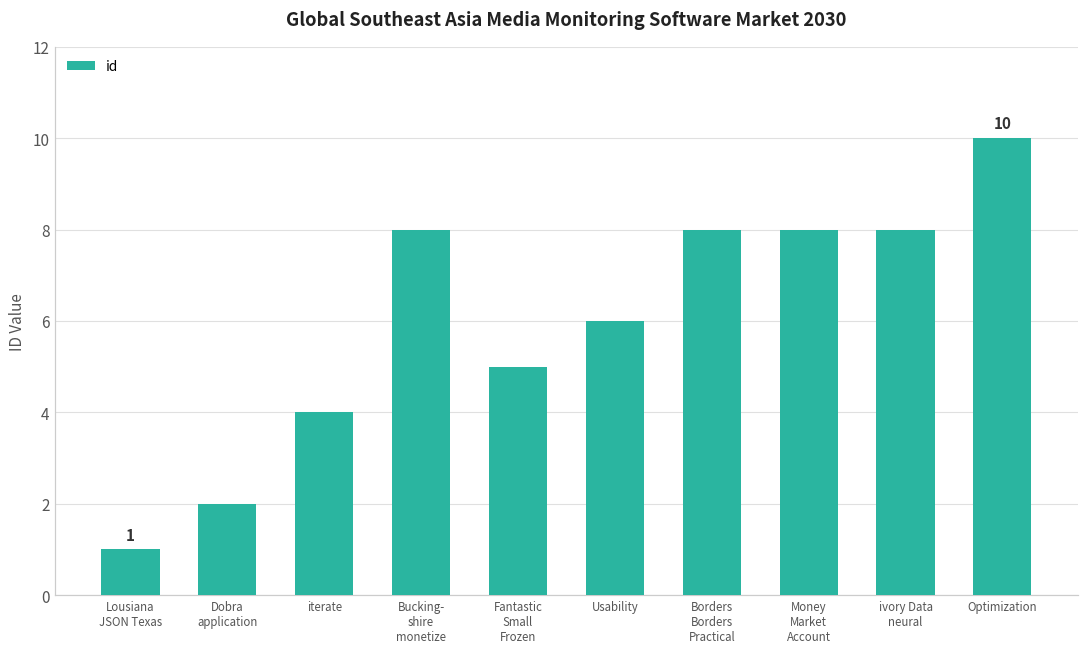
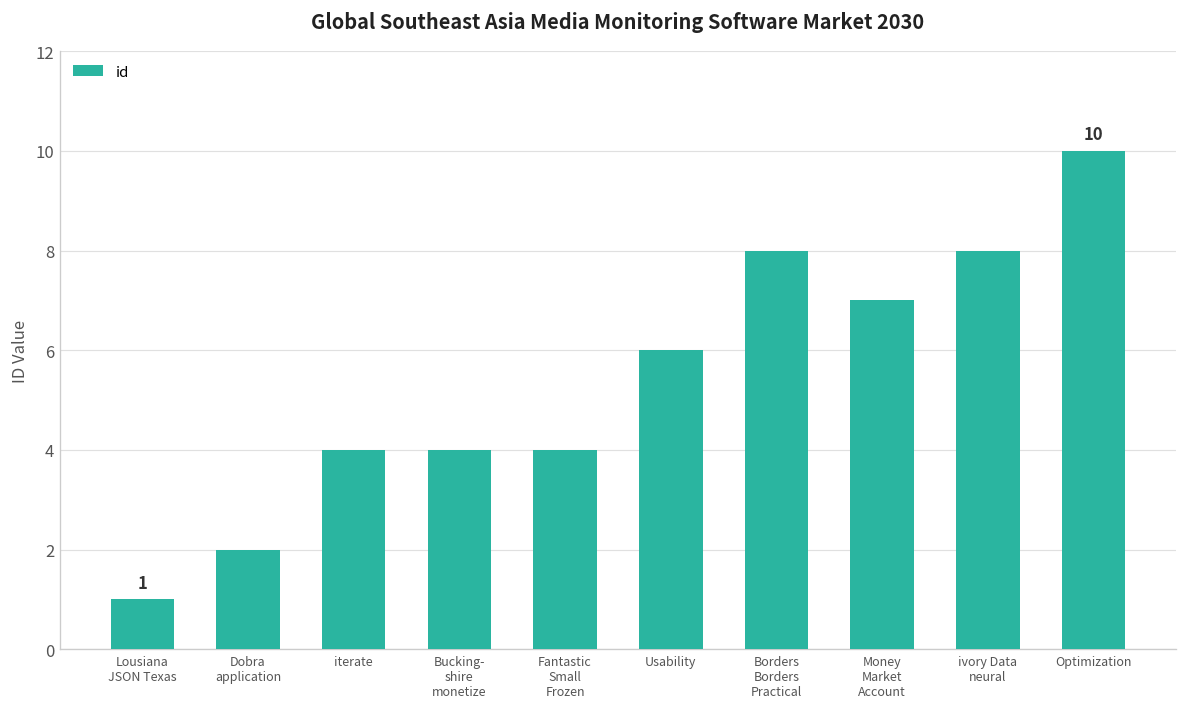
  {
    "Dobra application": 2,
    "iterate": 4,
-   "Bucking- shire monetize": 8,
-   "Fantastic Small Frozen": 5,
+   "Bucking- shire monetize": 4,
+   "Fantastic Small Frozen": 4,
    "Usability": 6,
    "Borders Borders Practical": 8,
-   "Money Market Account": 8,
+   "Money Market Account": 7,
    "ivory Data neural": 8
  }
